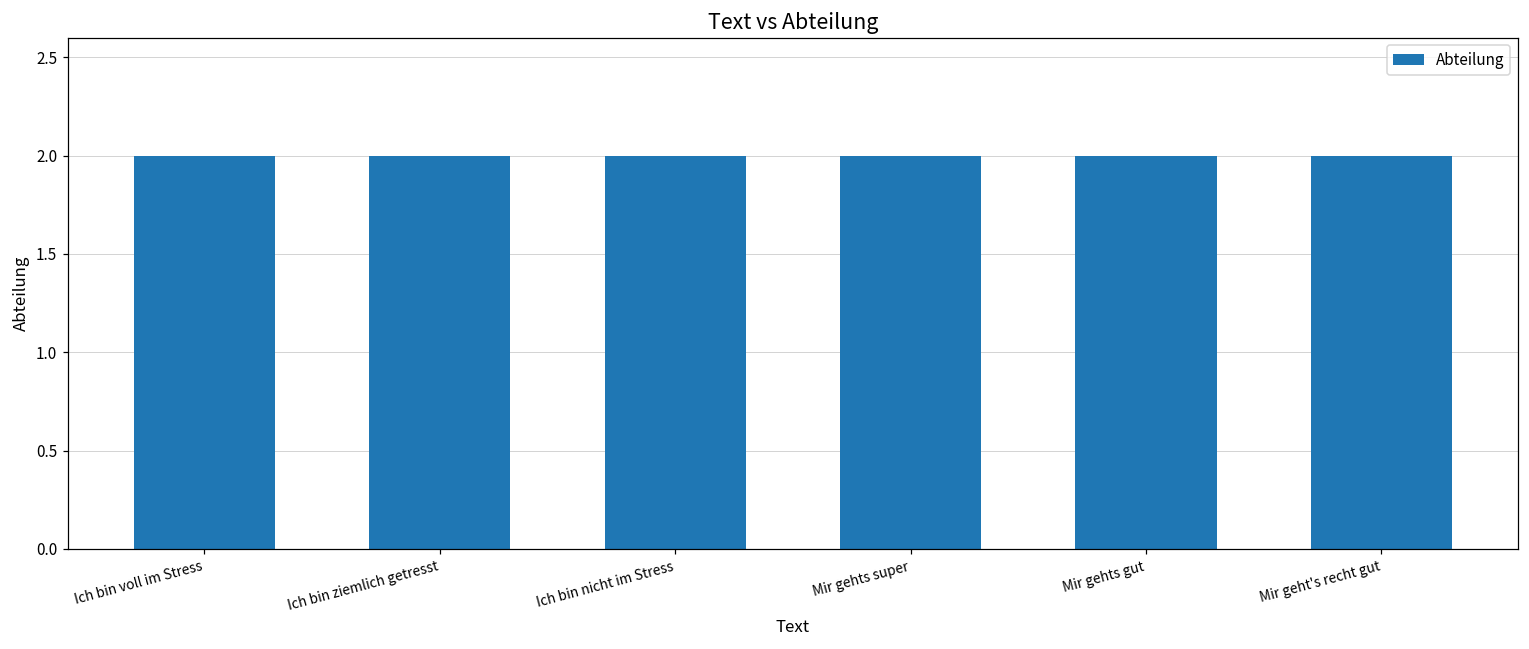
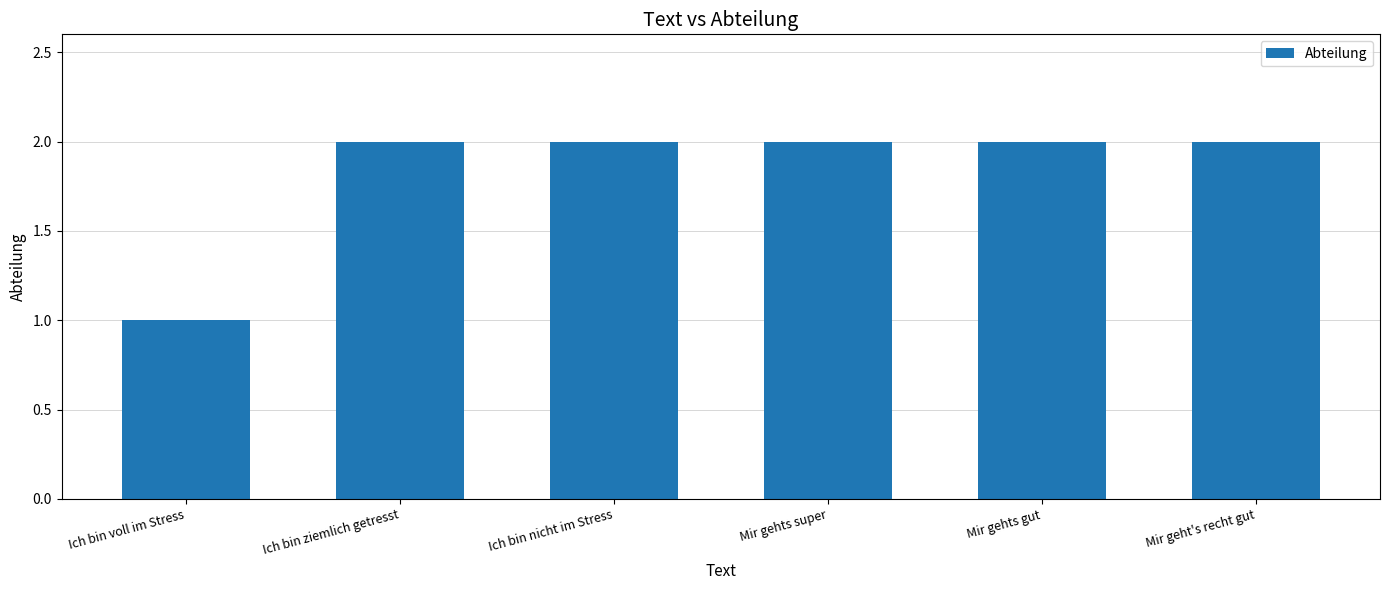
  {
-   "Ich bin voll im Stress": 2,
+   "Ich bin voll im Stress": 1,
    "Ich bin ziemlich getresst": 2,
    "Ich bin nicht im Stress": 2,
    "Mir gehts super": 2,
    "Mir gehts gut": 2,
    "Mir geht's recht gut": 2
  }
